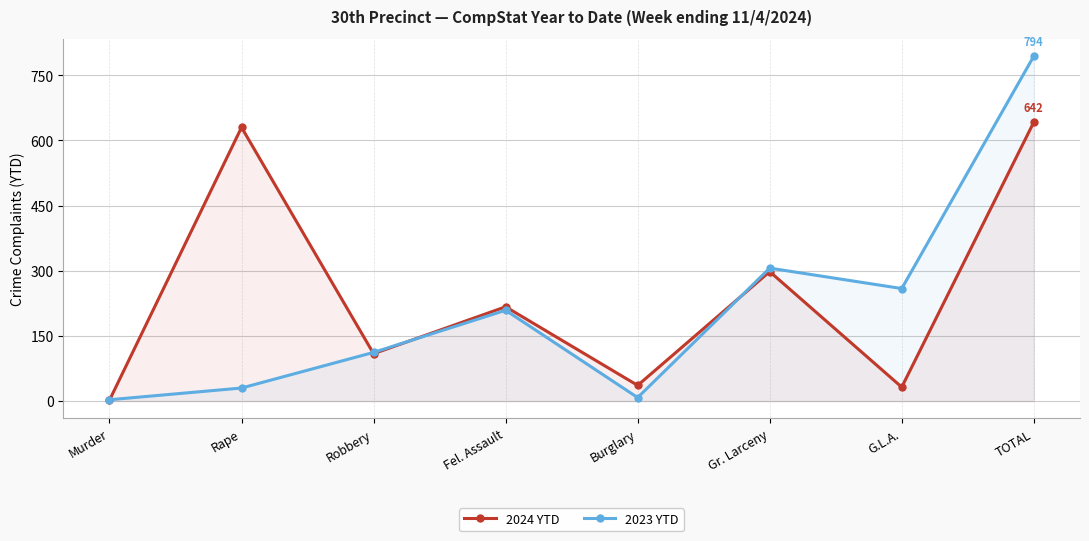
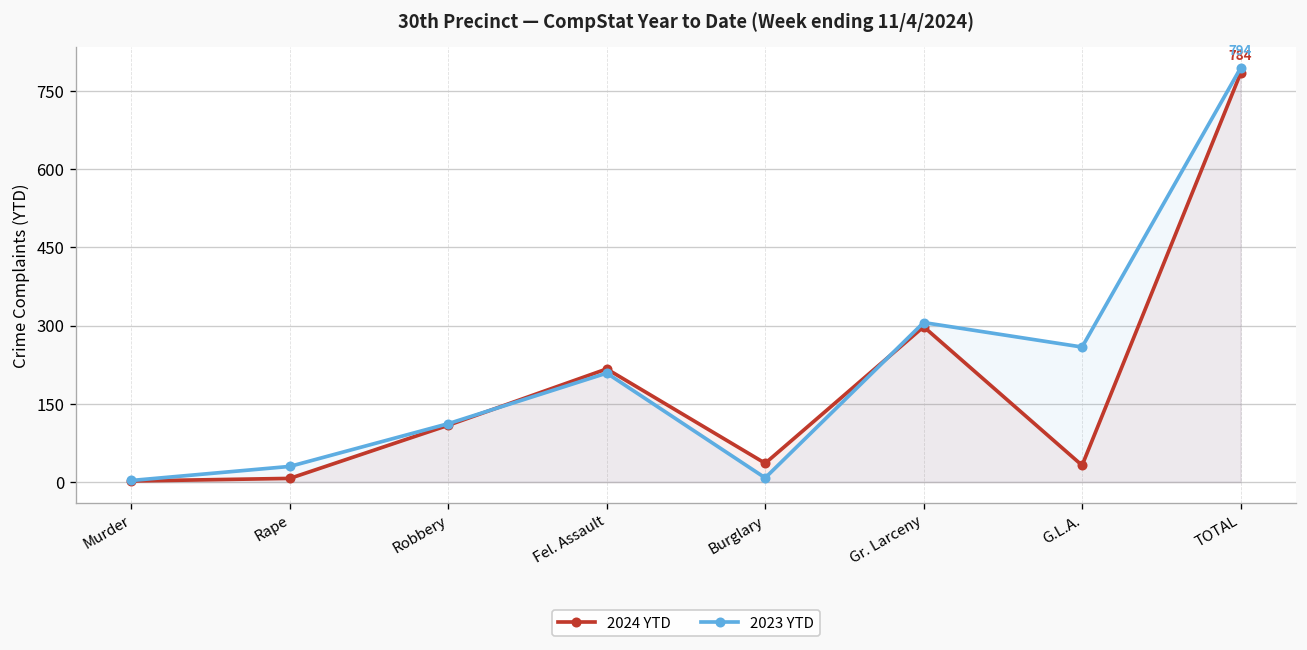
  {
    "2024 YTD": {
-     "Rape": 630,
-     "TOTAL": 642
+     "Rape": 10,
+     "TOTAL": 784
    },
    "2023 YTD": {
      "TOTAL": 794
    }
  }
